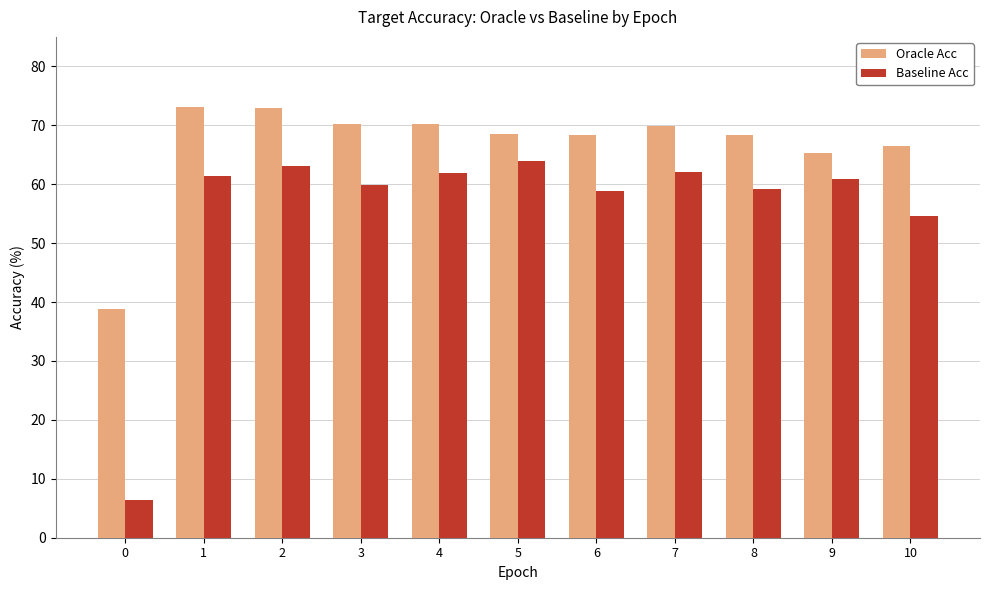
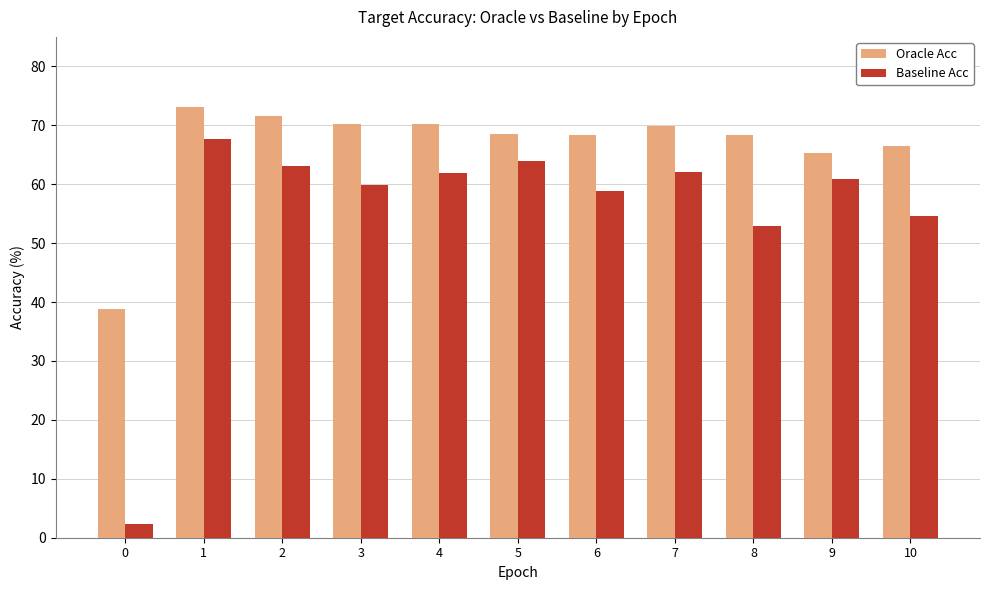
  {
    "Oracle Acc": {
      "0": 39,
      "1": 73,
-     "2": 73,
+     "2": 71,
      "3": 70,
      "4": 70,
      "5": 69,
      "6": 68,
      "7": 70,
      "8": 68,
      "9": 65,
      "10": 66
    },
    "Baseline Acc": {
-     "0": 6,
-     "1": 61,
+     "0": 2,
+     "1": 68,
      "2": 63,
      "3": 60,
      "4": 62,
      "5": 64,
      "6": 59,
      "7": 62,
-     "8": 59,
+     "8": 53,
      "9": 61,
      "10": 55
    }
  }
